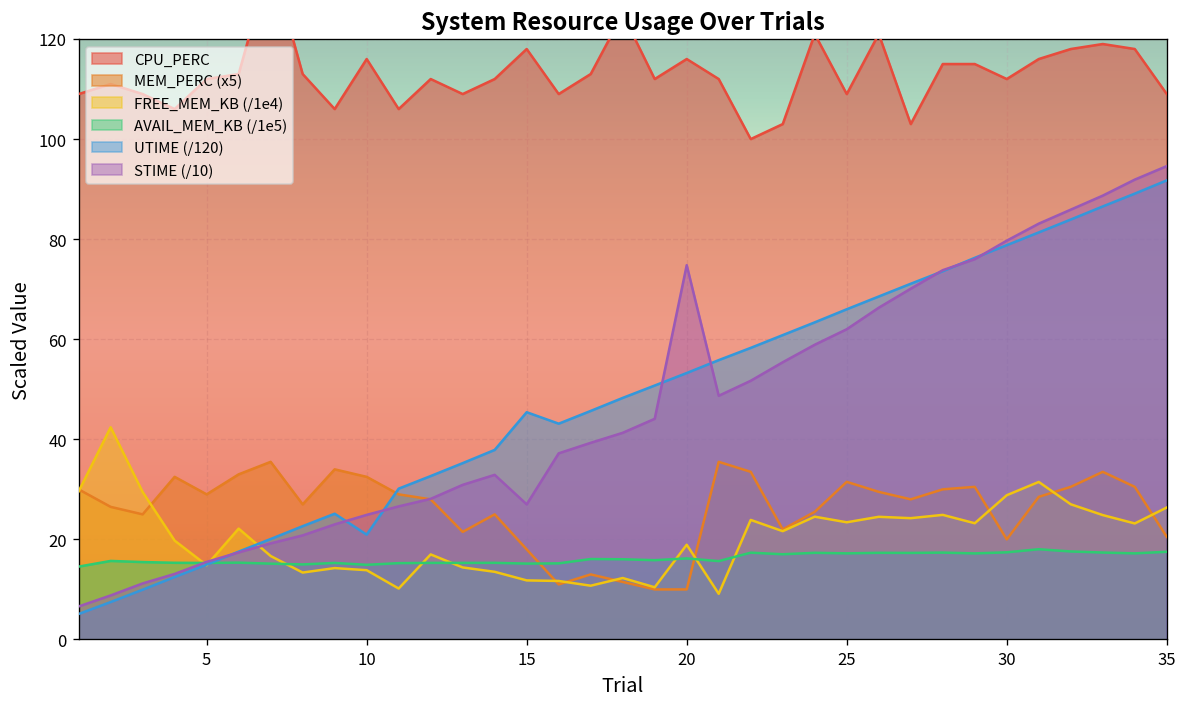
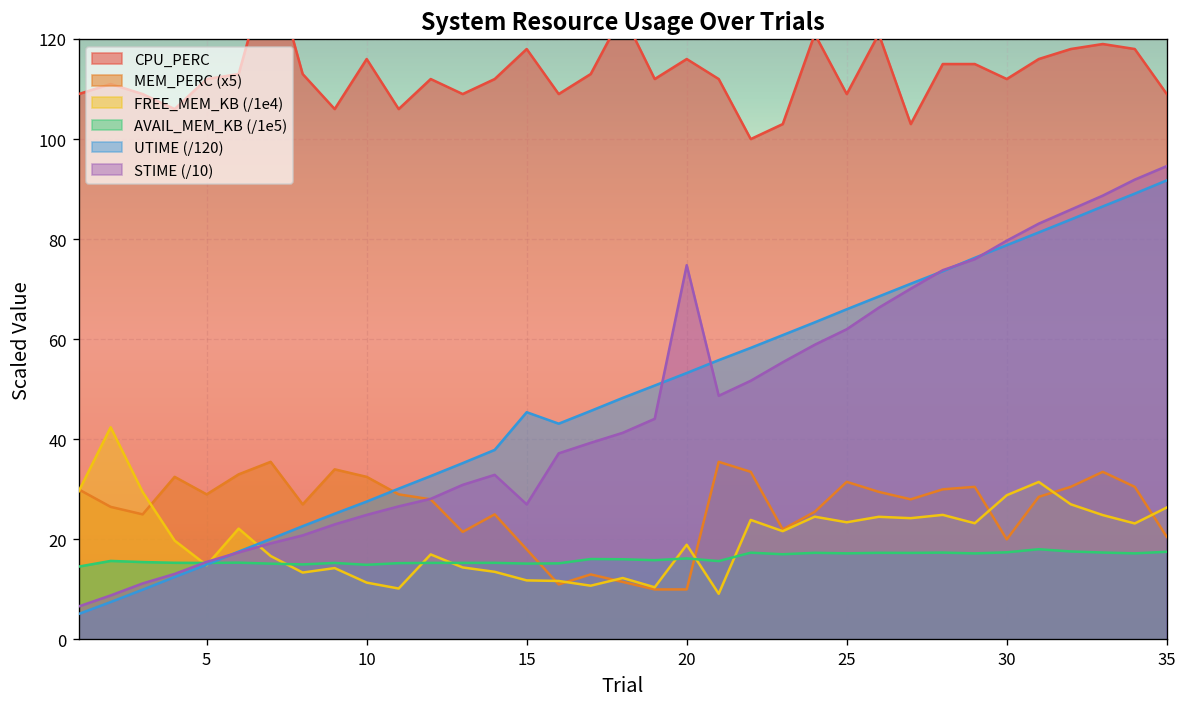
  {
    "FREE_MEM_KB (/1e4)": {
-     "10": 14,
+     "10": 11,
      "15": 12,
      "20": 19,
      "25": 23,
      "30": 29,
      "35": 26
    },
    "AVAIL_MEM_KB (/1e5)": {
      "10": 15,
      "15": 15,
      "20": 16,
      "25": 17,
      "30": 17,
      "35": 18
    },
    "UTIME (/120)": {
-     "10": 21,
+     "10": 28,
      "15": 45,
      "20": 53,
      "25": 66,
      "30": 79,
      "35": 92
    },
    "STIME (/10)": {
      "10": 25,
      "15": 27,
      "20": 75,
      "25": 62,
      "30": 80,
      "35": 95
    }
  }
